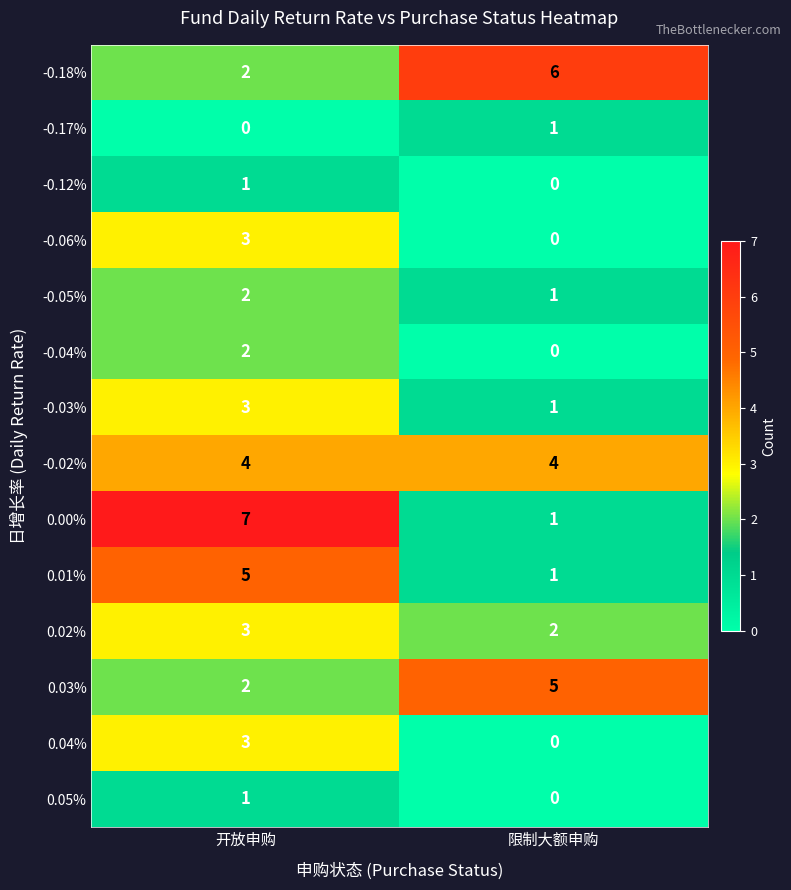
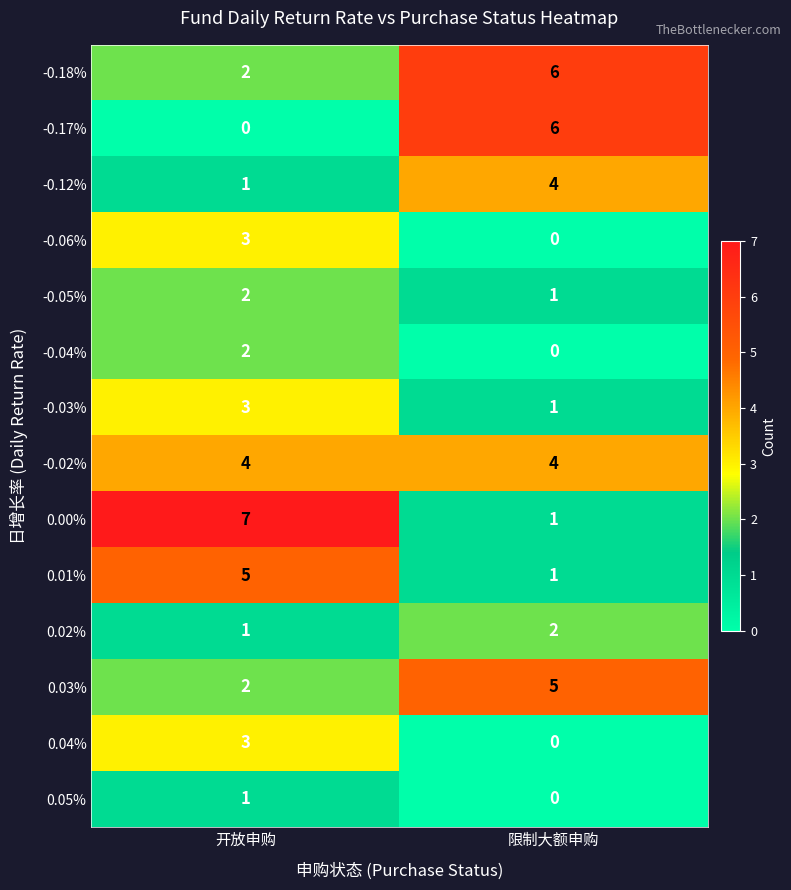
  {
    "-0.18%": {
      "开放申购": 2,
      "限制大额申购": 6
    },
    "-0.17%": {
      "开放申购": 0,
-     "限制大额申购": 1
+     "限制大额申购": 6
    },
    "-0.12%": {
      "开放申购": 1,
-     "限制大额申购": 0
+     "限制大额申购": 4
    },
    "-0.06%": {
      "开放申购": 3,
      "限制大额申购": 0
    },
    "-0.05%": {
      "开放申购": 2,
      "限制大额申购": 1
    },
    "-0.04%": {
      "开放申购": 2,
      "限制大额申购": 0
    },
    "-0.03%": {
      "开放申购": 3,
      "限制大额申购": 1
    },
    "-0.02%": {
      "开放申购": 4,
      "限制大额申购": 4
    },
    "0.00%": {
      "开放申购": 7,
      "限制大额申购": 1
    },
    "0.01%": {
      "开放申购": 5,
      "限制大额申购": 1
    },
    "0.02%": {
-     "开放申购": 3,
+     "开放申购": 1,
      "限制大额申购": 2
    },
    "0.03%": {
      "开放申购": 2,
      "限制大额申购": 5
    },
    "0.04%": {
      "开放申购": 3,
      "限制大额申购": 0
    },
    "0.05%": {
      "开放申购": 1,
      "限制大额申购": 0
    }
  }
